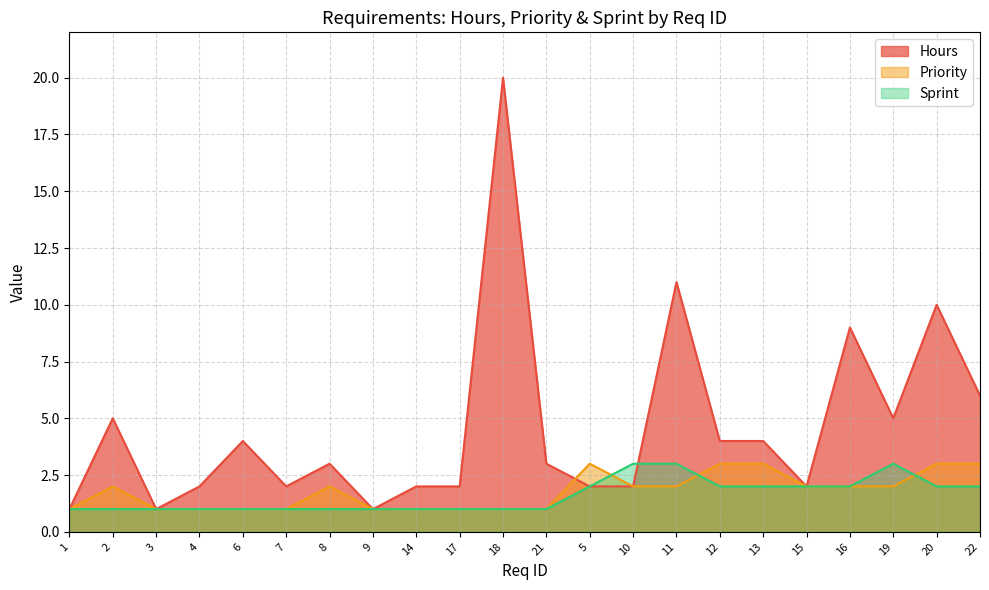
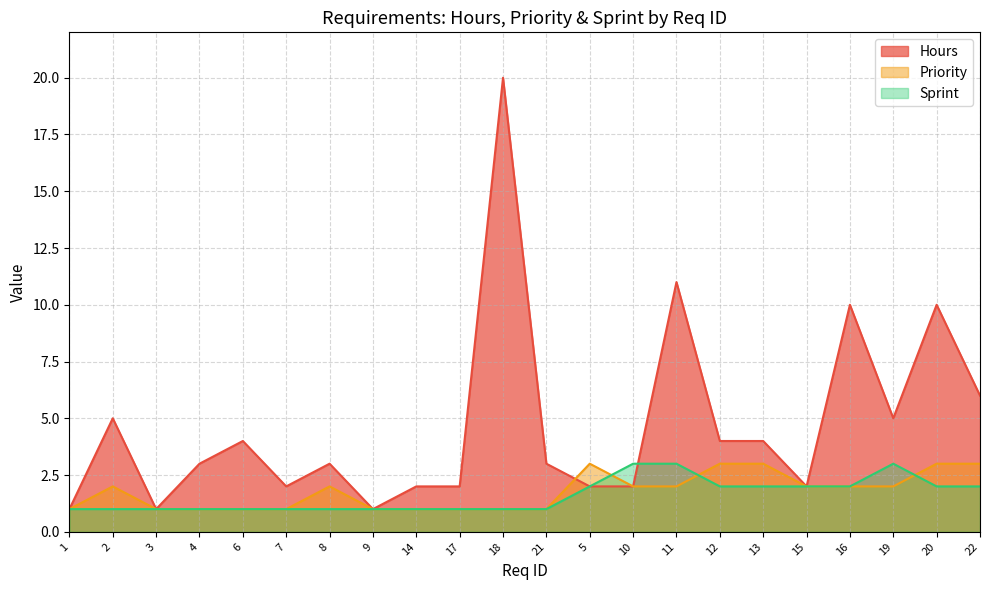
  {
    "Hours": {
      "2": 5,
-     "4": 2,
+     "4": 3,
      "6": 4,
      "7": 2,
      "8": 3,
      "14": 2,
      "17": 2,
      "18": 20,
      "21": 3,
      "11": 11,
      "12": 4,
      "13": 4,
-     "16": 9,
+     "16": 10,
      "19": 5,
      "20": 10,
      "22": 6
    },
    "Priority": {
      "2": 2,
      "8": 2,
      "5": 3,
      "11": 2,
      "12": 3,
      "13": 3,
      "19": 2,
      "20": 3,
      "22": 3
    },
    "Sprint": {
      "2": 1,
      "8": 1,
      "10": 3,
      "11": 3,
      "12": 2,
      "13": 2,
      "19": 3,
      "20": 2,
      "22": 2
    }
  }
